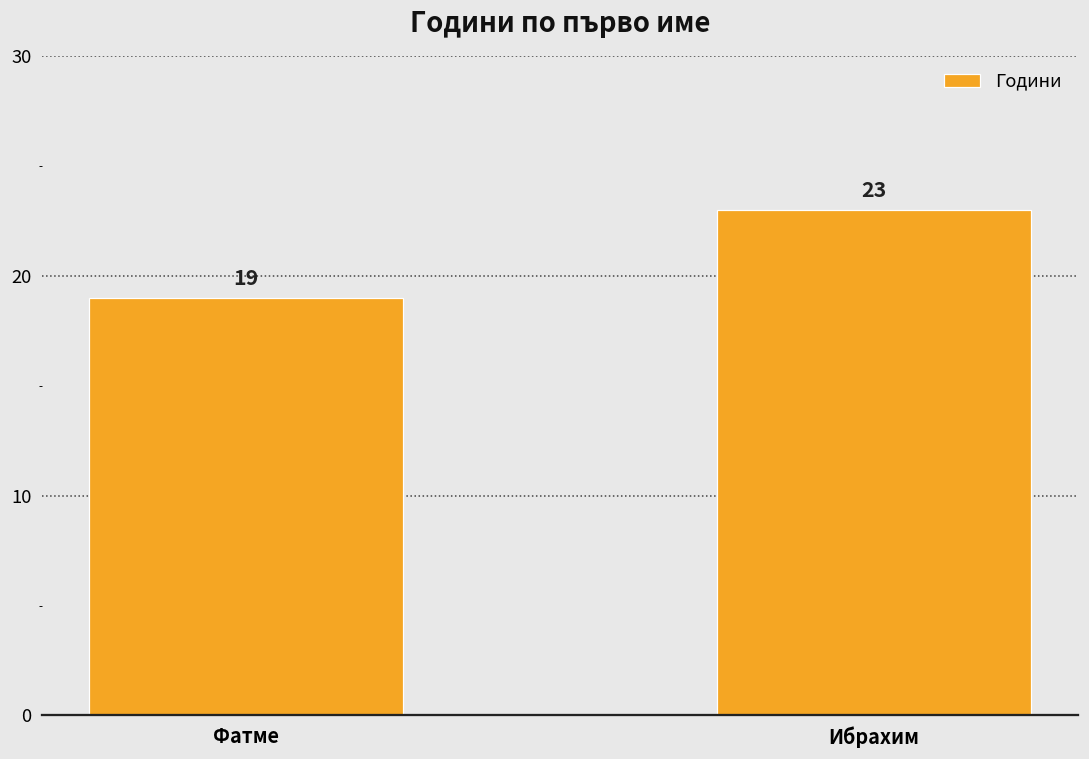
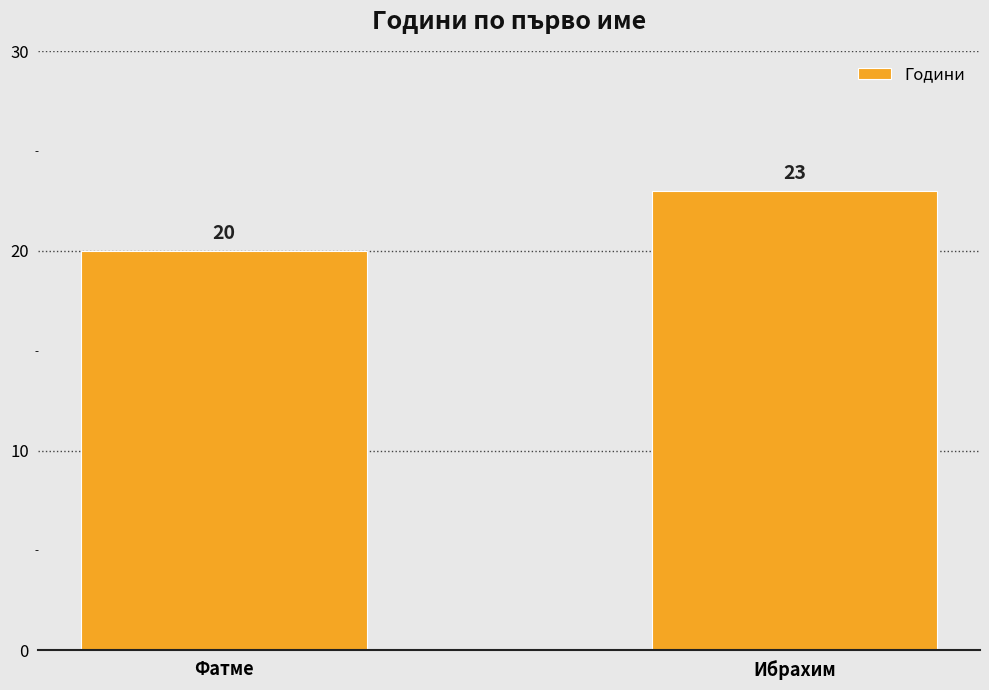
  {
-   "Фатме": 19,
+   "Фатме": 20,
    "Ибрахим": 23
  }
